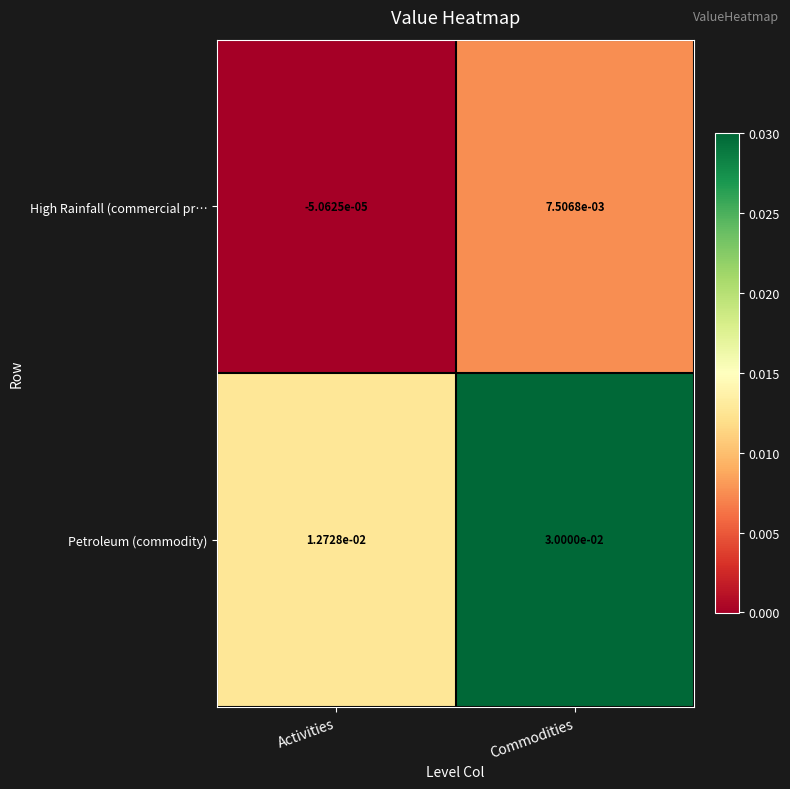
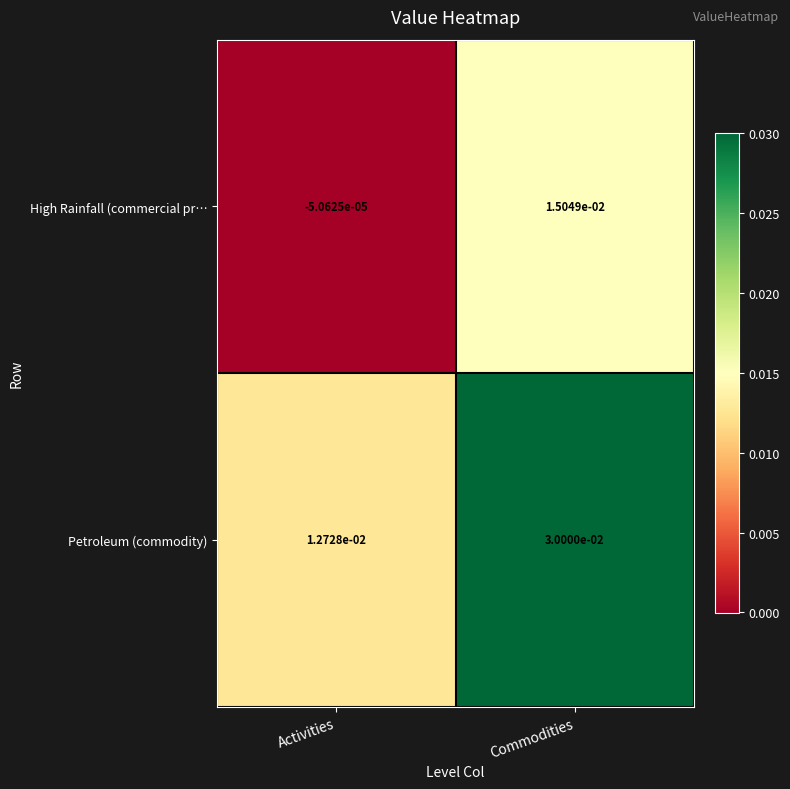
  {
    "High Rainfall (commercial pr…": {
      "Activities": "-5.0625e-05",
-     "Commodities": "7.5068e-03"
+     "Commodities": "1.5049e-02"
    },
    "Petroleum (commodity)": {
      "Activities": "1.2728e-02",
      "Commodities": "3.0000e-02"
    }
  }
